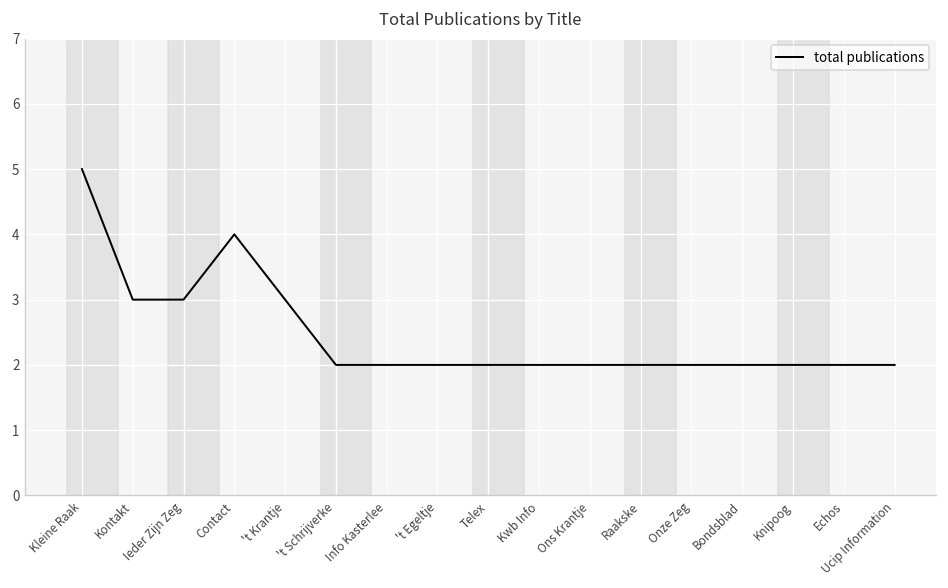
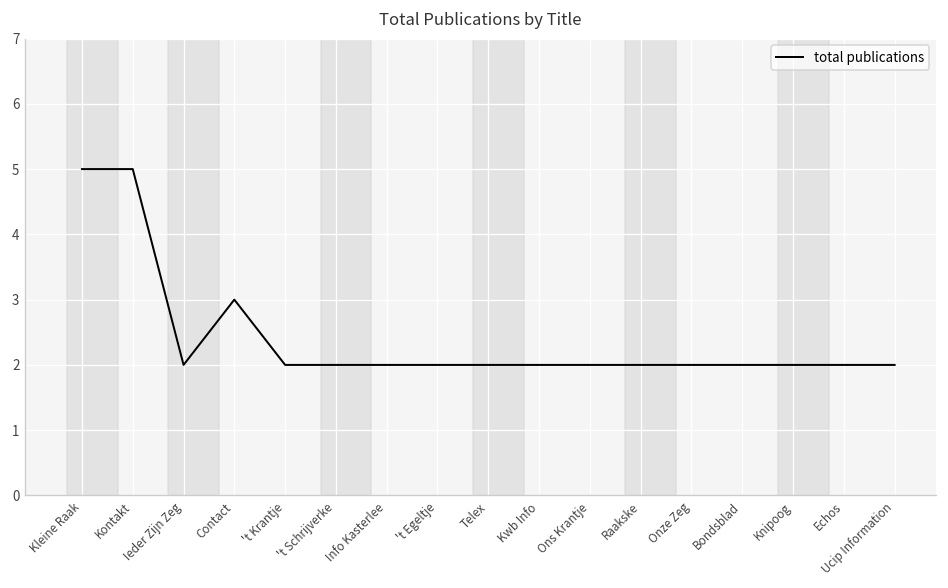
  {
    "Kleine Raak": 5,
-   "Kontakt": 3,
-   "Ieder Zijn Zeg": 3,
-   "Contact": 4,
-   "'t Krantje": 3,
+   "Kontakt": 5,
+   "Ieder Zijn Zeg": 2,
+   "Contact": 3,
+   "'t Krantje": 2,
    "'t Schrijverke": 2,
    "Info Kasterlee": 2,
    "'t Egeltje": 2,
    "Telex": 2,
    "Kwb Info": 2,
    "Ons Krantje": 2,
    "Raakske": 2,
    "Onze Zeg": 2,
    "Bondsblad": 2,
    "Knipoog": 2,
    "Echos": 2,
    "Ucip Information": 2
  }
